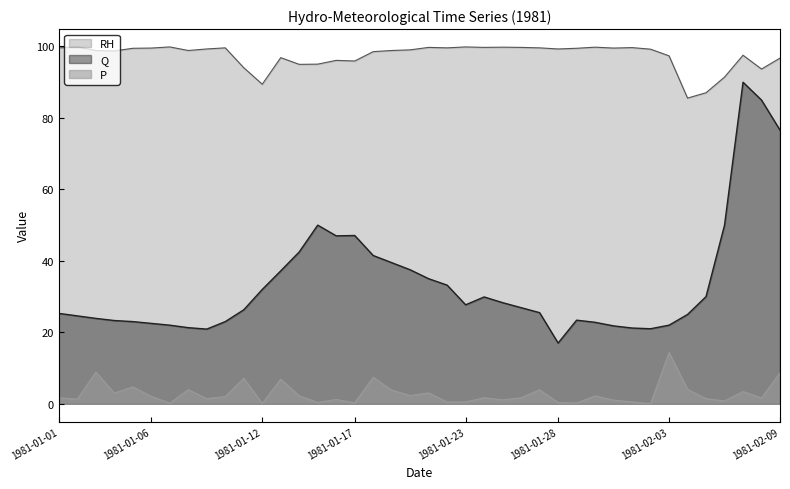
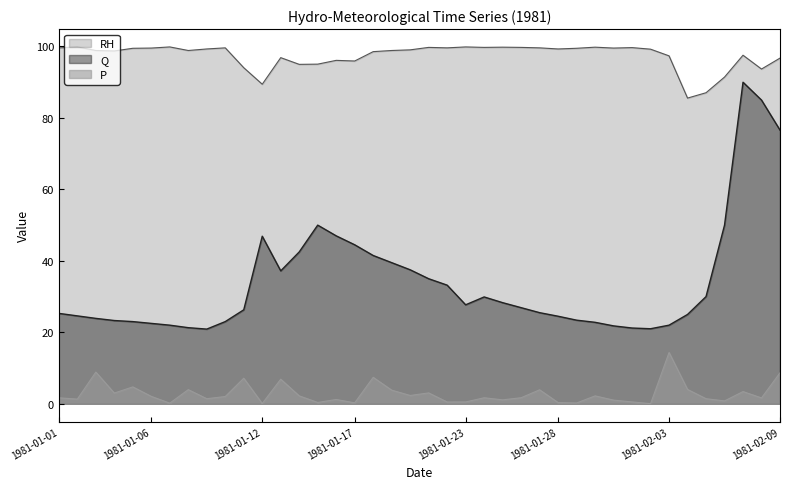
  {
    "Q": {
      "1981-01-01": 25,
      "1981-01-06": 23,
-     "1981-01-12": 32,
-     "1981-01-17": 47,
+     "1981-01-12": 47,
+     "1981-01-17": 45,
      "1981-01-23": 28,
-     "1981-01-28": 17,
+     "1981-01-28": 25,
      "1981-02-03": 22,
      "1981-02-09": 77
    }
  }
